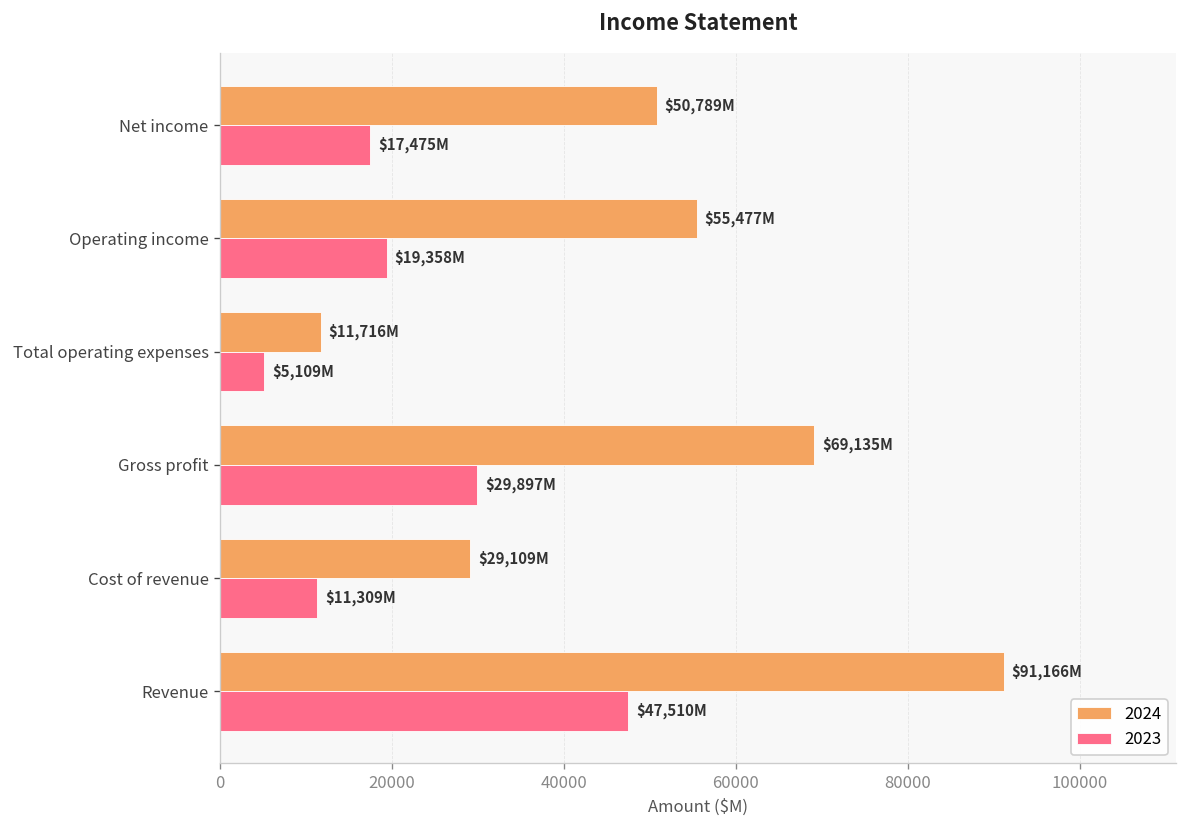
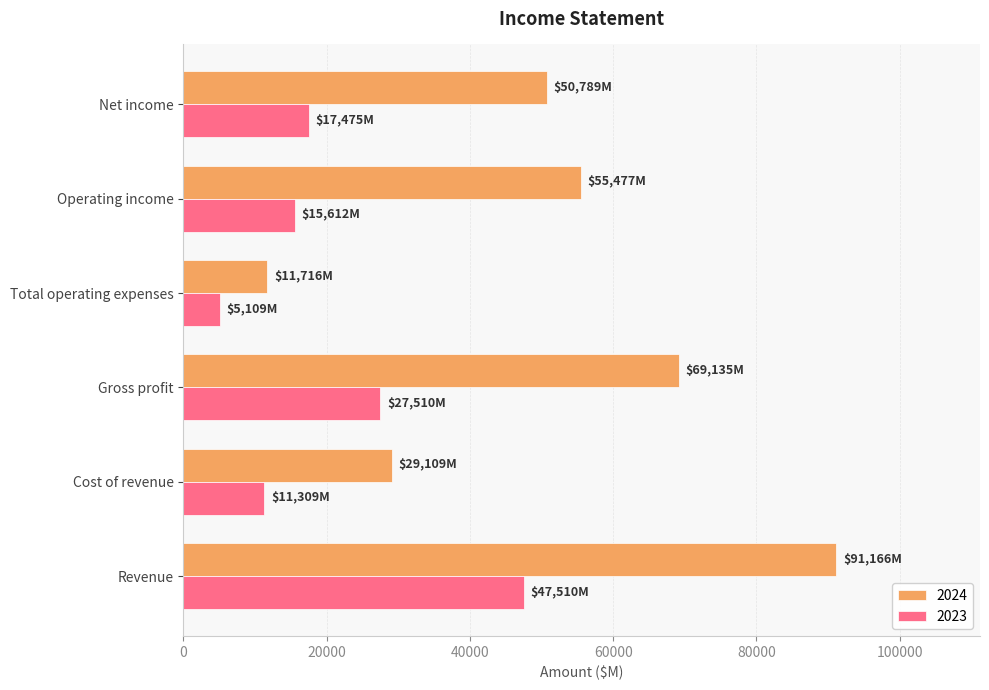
  {
    "2024": {
      "Net income": "$50,789M",
      "Operating income": "$55,477M",
      "Total operating expenses": "$11,716M",
      "Gross profit": "$69,135M",
      "Cost of revenue": "$29,109M",
      "Revenue": "$91,166M"
    },
    "2023": {
      "Net income": "$17,475M",
-     "Operating income": "$19,358M",
+     "Operating income": "$15,612M",
      "Total operating expenses": "$5,109M",
-     "Gross profit": "$29,897M",
+     "Gross profit": "$27,510M",
      "Cost of revenue": "$11,309M",
      "Revenue": "$47,510M"
    }
  }
